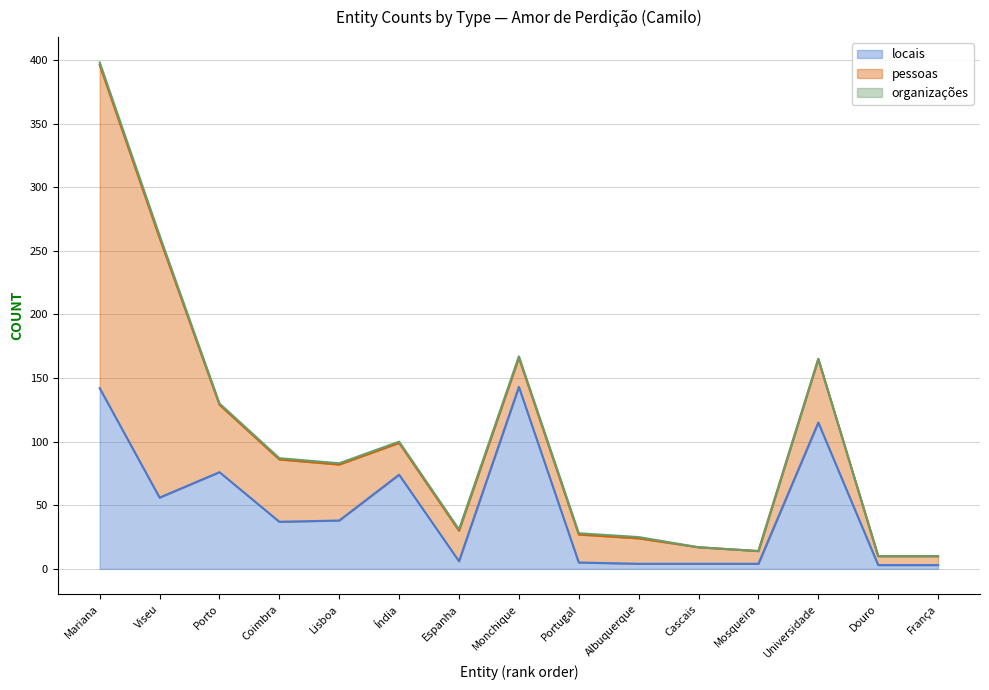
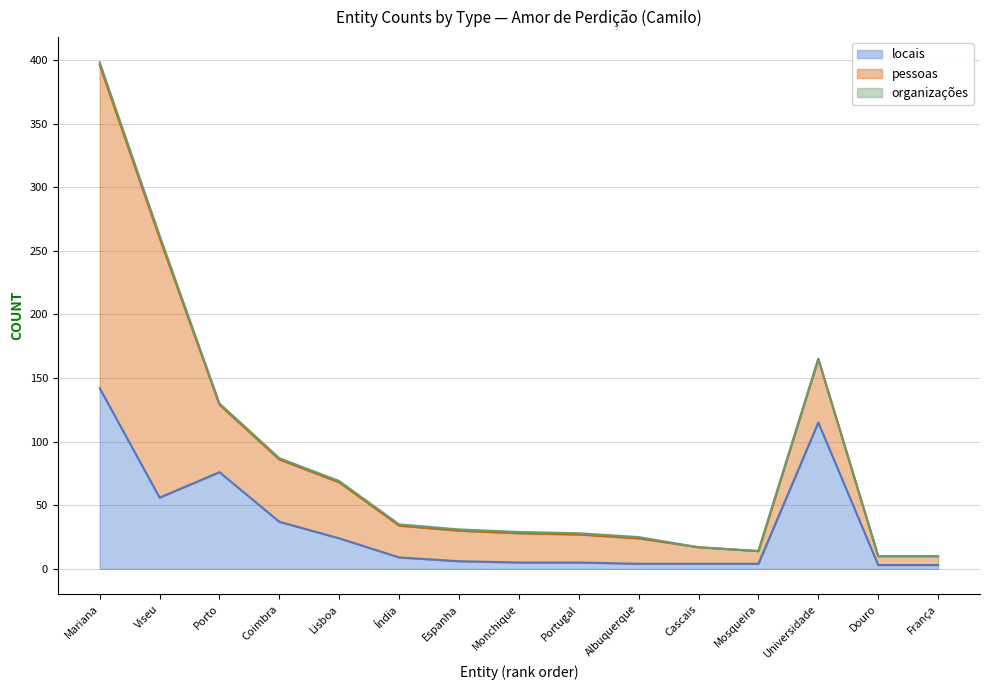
  {
    "locais": {
      "Mariana": 142,
      "Viseu": 56,
      "Porto": 76,
      "Coimbra": 37,
-     "Lisboa": 38,
-     "Índia": 74,
+     "Lisboa": 24,
+     "Índia": 9,
      "Espanha": 6,
-     "Monchique": 143,
+     "Monchique": 5,
      "Portugal": 5,
      "Albuquerque": 4,
      "Cascais": 4,
      "Mosqueira": 4,
      "Universidade": 115,
      "Douro": 3,
      "França": 3
    },
    "pessoas": {
      "Mariana": 254
    },
    "organizações": {
      "Mariana": 2
    }
  }
